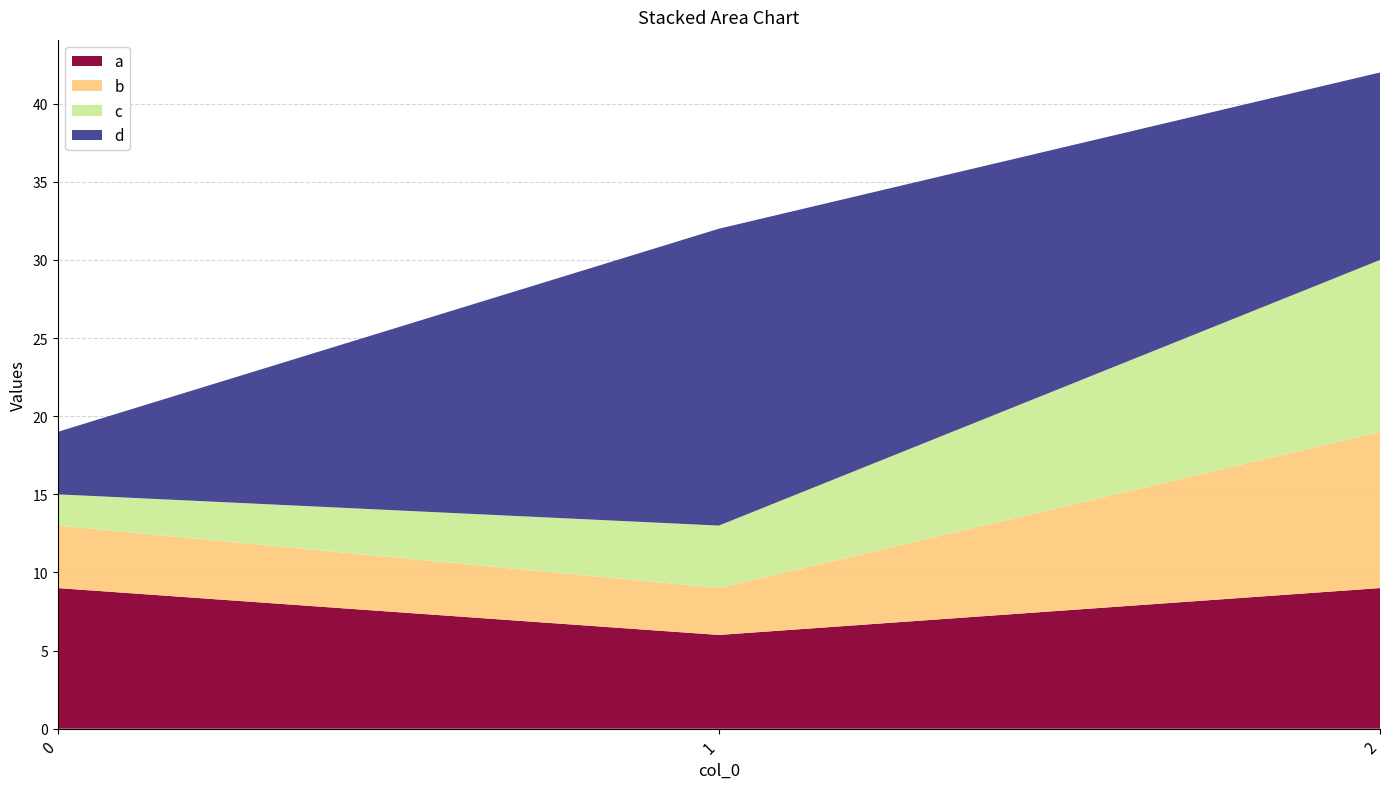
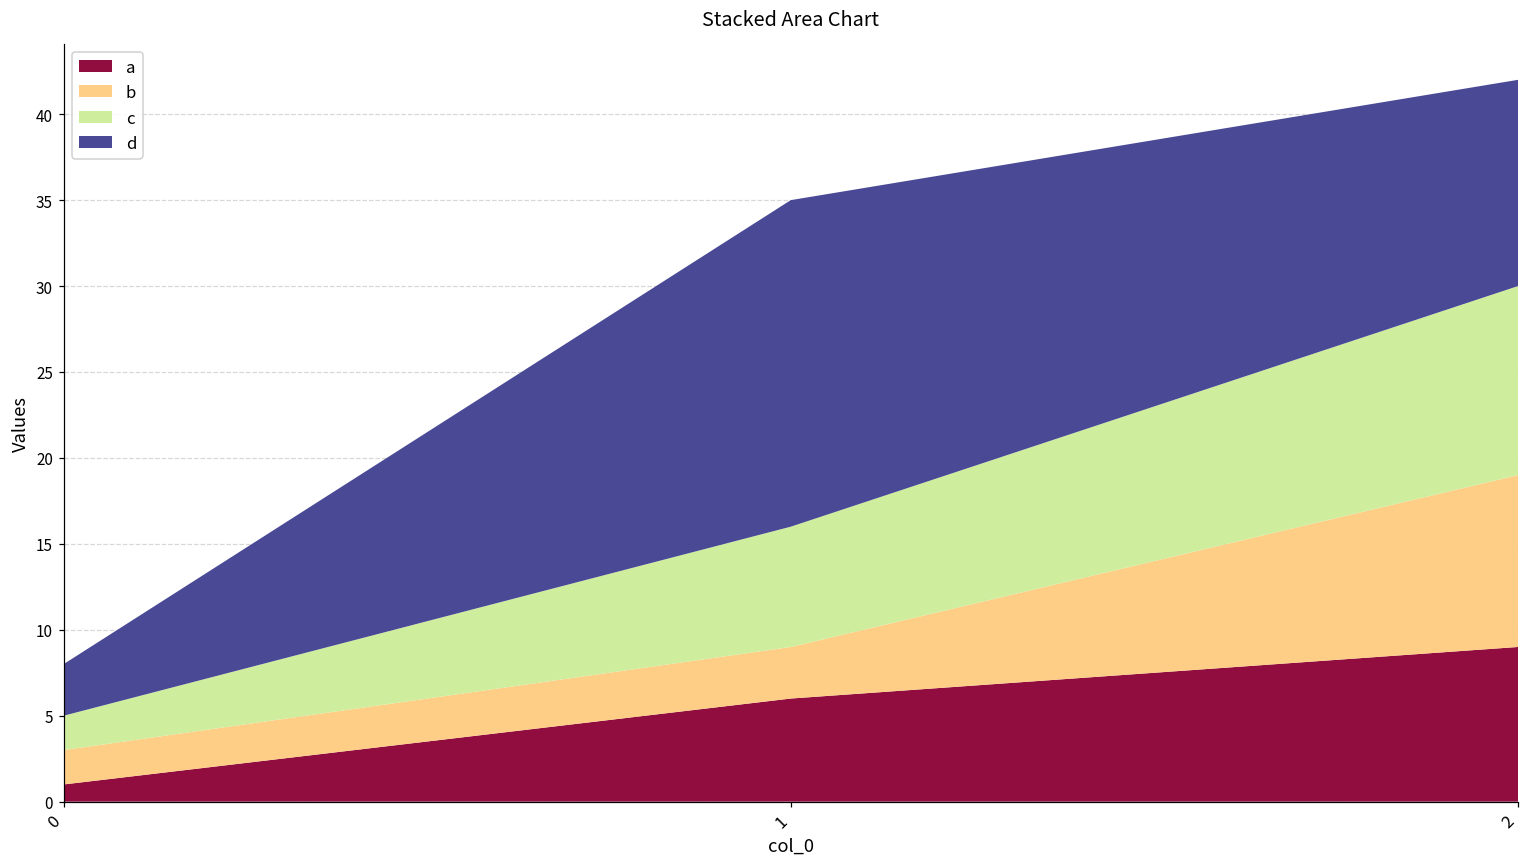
  {
    "a": {
-     "0": 9,
+     "0": 1,
      "1": 6,
      "2": 9
    },
    "b": {
-     "0": 4
+     "0": 2
    },
    "c": {
      "0": 2,
-     "1": 4,
+     "1": 7,
      "2": 11
    },
    "d": {
-     "0": 4,
+     "0": 3,
      "1": 19,
      "2": 12
    }
  }
